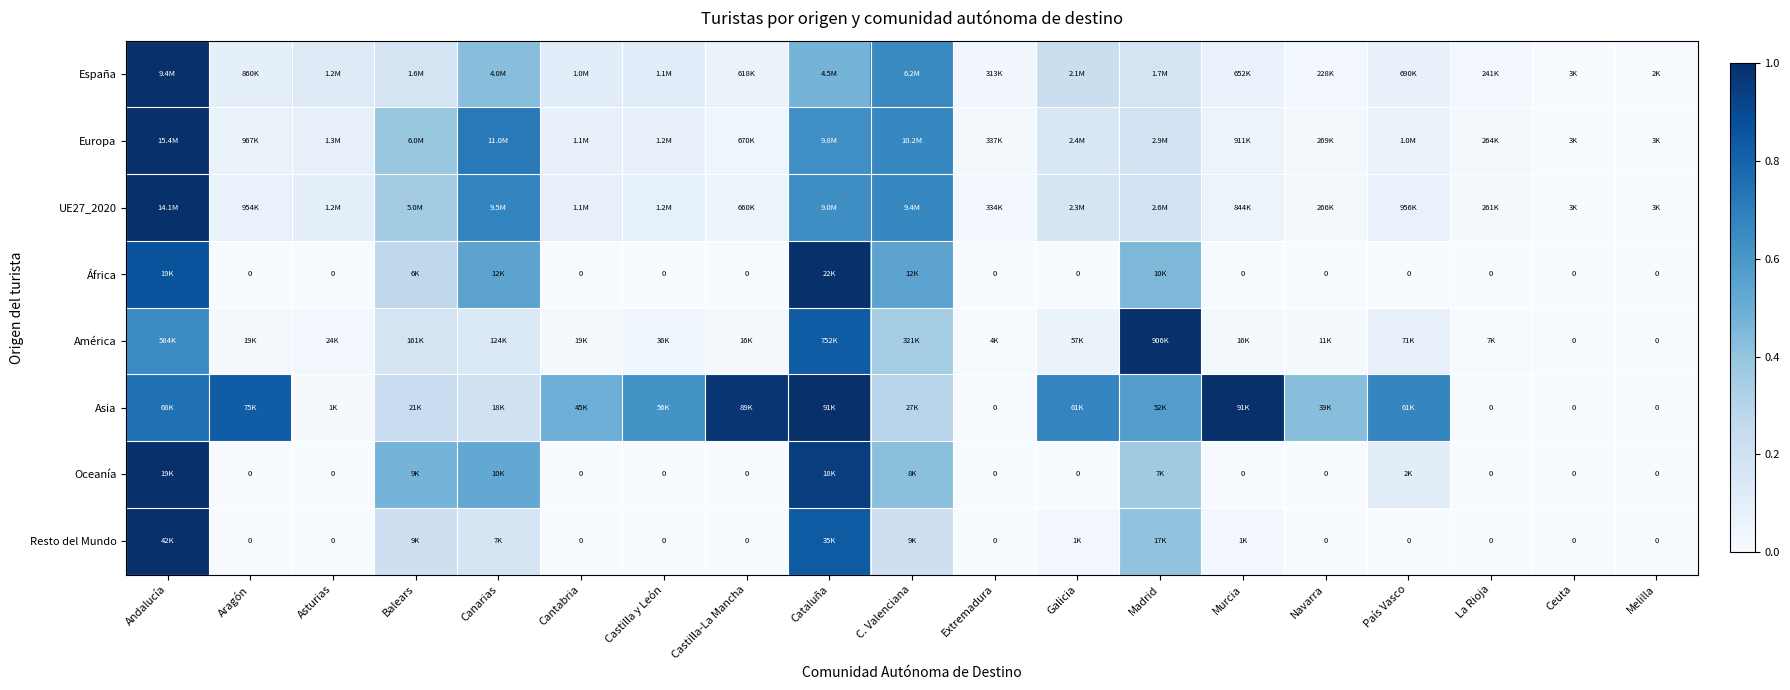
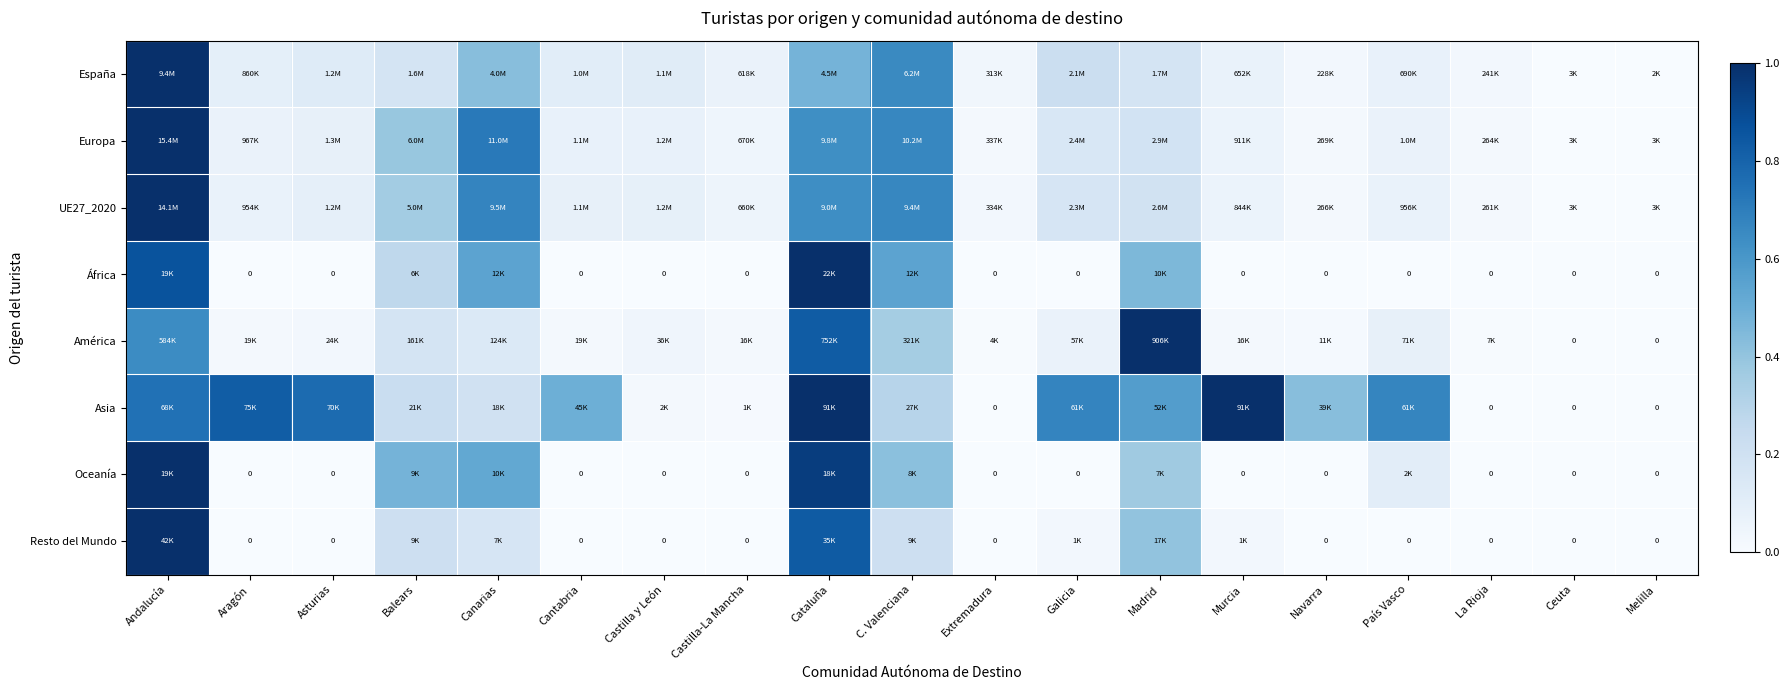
  {
    "España": {
      "Andalucía": "9.4M",
      "Aragón": "860K",
      "Asturias": "1.2M",
      "Balears": "1.6M",
      "Canarias": "4.0M",
      "Cantabria": "1.0M",
      "Castilla y León": "1.1M",
      "Castilla-La Mancha": "618K",
      "Cataluña": "4.5M",
      "C. Valenciana": "6.2M",
      "Extremadura": "313K",
      "Galicia": "2.1M",
      "Madrid": "1.7M",
      "Murcia": "652K",
      "Navarra": "228K",
      "País Vasco": "690K",
      "La Rioja": "241K",
      "Ceuta": "3K",
      "Melilla": "2K"
    },
    "Europa": {
      "Andalucía": "15.4M",
      "Aragón": "967K",
      "Asturias": "1.3M",
      "Balears": "6.0M",
      "Canarias": "11.0M",
      "Cantabria": "1.1M",
      "Castilla y León": "1.2M",
      "Castilla-La Mancha": "670K",
      "Cataluña": "9.8M",
      "C. Valenciana": "10.2M",
      "Extremadura": "337K",
      "Galicia": "2.4M",
      "Madrid": "2.9M",
      "Murcia": "911K",
      "Navarra": "269K",
      "País Vasco": "1.0M",
      "La Rioja": "264K",
      "Ceuta": "3K",
      "Melilla": "3K"
    },
    "UE27_2020": {
      "Andalucía": "14.1M",
      "Aragón": "954K",
      "Asturias": "1.2M",
      "Balears": "5.0M",
      "Canarias": "9.5M",
      "Cantabria": "1.1M",
      "Castilla y León": "1.2M",
      "Castilla-La Mancha": "660K",
      "Cataluña": "9.0M",
      "C. Valenciana": "9.4M",
      "Extremadura": "334K",
      "Galicia": "2.3M",
      "Madrid": "2.6M",
      "Murcia": "844K",
      "Navarra": "266K",
      "País Vasco": "956K",
      "La Rioja": "261K",
      "Ceuta": "3K",
      "Melilla": "3K"
    },
    "África": {
      "Andalucía": "19K",
      "Aragón": "0",
      "Asturias": "0",
      "Balears": "6K",
      "Canarias": "12K",
      "Cantabria": "0",
      "Castilla y León": "0",
      "Castilla-La Mancha": "0",
      "Cataluña": "22K",
      "C. Valenciana": "12K",
      "Extremadura": "0",
      "Galicia": "0",
      "Madrid": "10K",
      "Murcia": "0",
      "Navarra": "0",
      "País Vasco": "0",
      "La Rioja": "0",
      "Ceuta": "0",
      "Melilla": "0"
    },
    "América": {
      "Andalucía": "584K",
      "Aragón": "19K",
      "Asturias": "24K",
      "Balears": "161K",
      "Canarias": "124K",
      "Cantabria": "19K",
      "Castilla y León": "36K",
      "Castilla-La Mancha": "16K",
      "Cataluña": "752K",
      "C. Valenciana": "321K",
      "Extremadura": "4K",
      "Galicia": "57K",
      "Madrid": "906K",
      "Murcia": "16K",
      "Navarra": "11K",
      "País Vasco": "71K",
      "La Rioja": "7K",
      "Ceuta": "0",
      "Melilla": "0"
    },
    "Asia": {
      "Andalucía": "68K",
      "Aragón": "75K",
-     "Asturias": "1K",
+     "Asturias": "70K",
      "Balears": "21K",
      "Canarias": "18K",
      "Cantabria": "45K",
-     "Castilla y León": "56K",
-     "Castilla-La Mancha": "89K",
+     "Castilla y León": "2K",
+     "Castilla-La Mancha": "1K",
      "Cataluña": "91K",
      "C. Valenciana": "27K",
      "Extremadura": "0",
      "Galicia": "61K",
      "Madrid": "52K",
      "Murcia": "91K",
      "Navarra": "39K",
      "País Vasco": "61K",
      "La Rioja": "0",
      "Ceuta": "0",
      "Melilla": "0"
    },
    "Oceanía": {
      "Andalucía": "19K",
      "Aragón": "0",
      "Asturias": "0",
      "Balears": "9K",
      "Canarias": "10K",
      "Cantabria": "0",
      "Castilla y León": "0",
      "Castilla-La Mancha": "0",
      "Cataluña": "18K",
      "C. Valenciana": "8K",
      "Extremadura": "0",
      "Galicia": "0",
      "Madrid": "7K",
      "Murcia": "0",
      "Navarra": "0",
      "País Vasco": "2K",
      "La Rioja": "0",
      "Ceuta": "0",
      "Melilla": "0"
    },
    "Resto del Mundo": {
      "Andalucía": "42K",
      "Aragón": "0",
      "Asturias": "0",
      "Balears": "9K",
      "Canarias": "7K",
      "Cantabria": "0",
      "Castilla y León": "0",
      "Castilla-La Mancha": "0",
      "Cataluña": "35K",
      "C. Valenciana": "9K",
      "Extremadura": "0",
      "Galicia": "1K",
      "Madrid": "17K",
      "Murcia": "1K",
      "Navarra": "0",
      "País Vasco": "0",
      "La Rioja": "0",
      "Ceuta": "0",
      "Melilla": "0"
    }
  }
